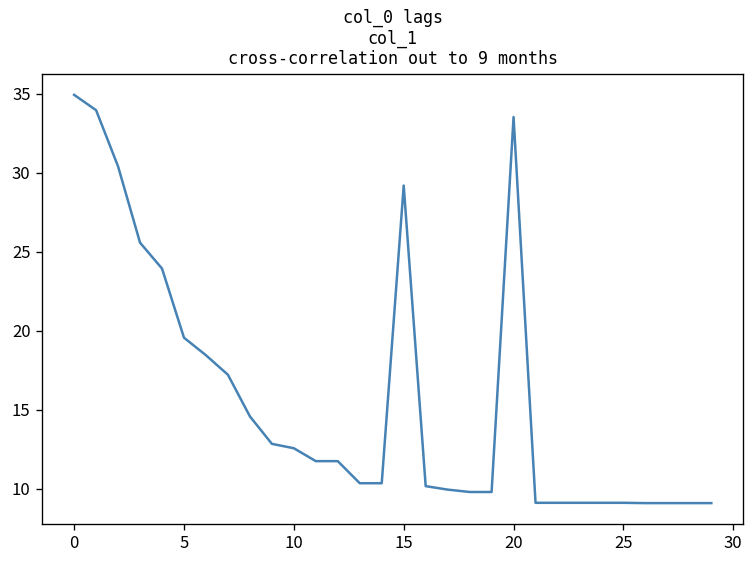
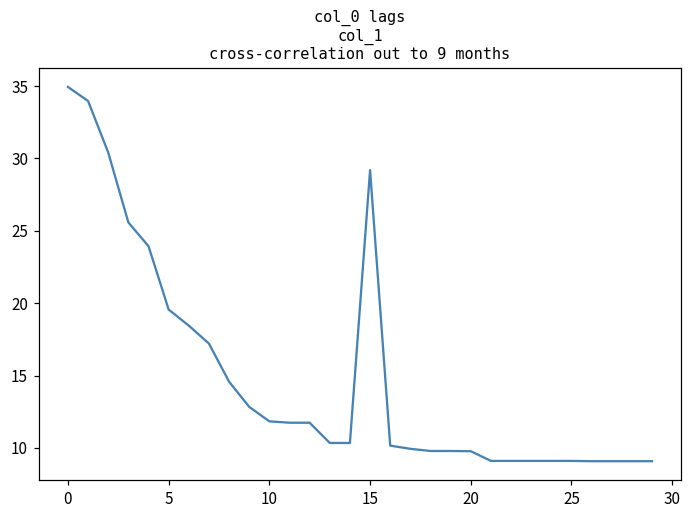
  {
    "0": 34.9,
    "5": 19.6,
-   "10": 12.6,
+   "10": 11.8,
    "15": 29.2,
-   "20": 33.5,
+   "20": 9.8,
    "25": 9.1
  }
